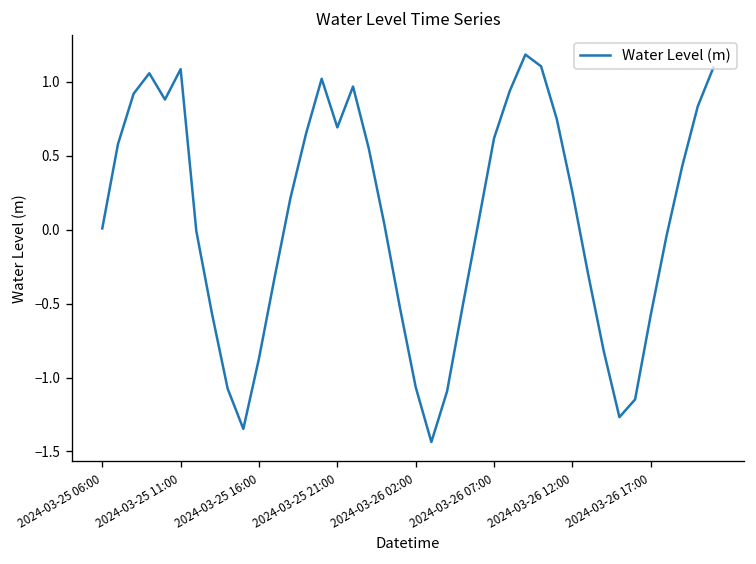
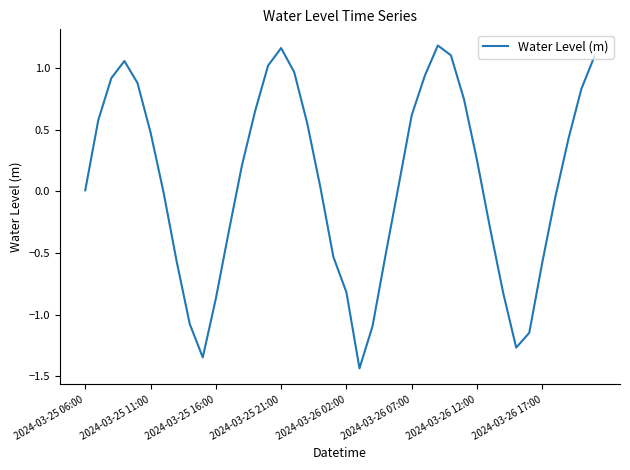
  {
    "2024-03-25 06:00": 0.01,
-   "2024-03-25 11:00": 1.09,
+   "2024-03-25 11:00": 0.48,
    "2024-03-25 16:00": -0.87,
-   "2024-03-25 21:00": 0.69,
-   "2024-03-26 02:00": -1.06,
+   "2024-03-25 21:00": 1.16,
+   "2024-03-26 02:00": -0.82,
    "2024-03-26 07:00": 0.62,
    "2024-03-26 12:00": 0.25,
    "2024-03-26 17:00": -0.58
  }
